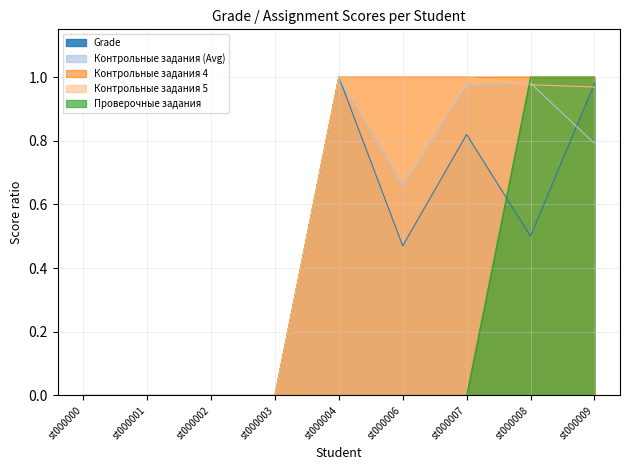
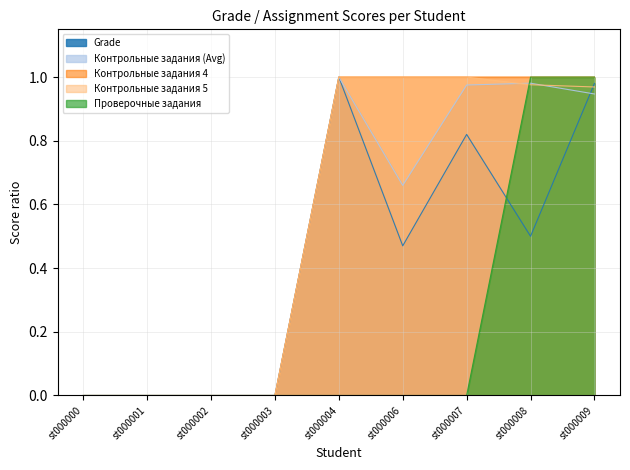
  {
    "Grade": {
      "st000006": 0.47,
      "st000007": 0.82,
      "st000008": 0.50,
      "st000009": 0.98
    },
    "Контрольные задания (Avg)": {
      "st000006": 0.66,
      "st000007": 0.98,
-     "st000009": 0.79
+     "st000009": 0.95
    },
    "Контрольные задания 5": {
      "st000009": 0.97
    },
    "Проверочные задания": {
      "st000004": 0.00,
      "st000006": 0.00,
      "st000007": 0.00
    }
  }
